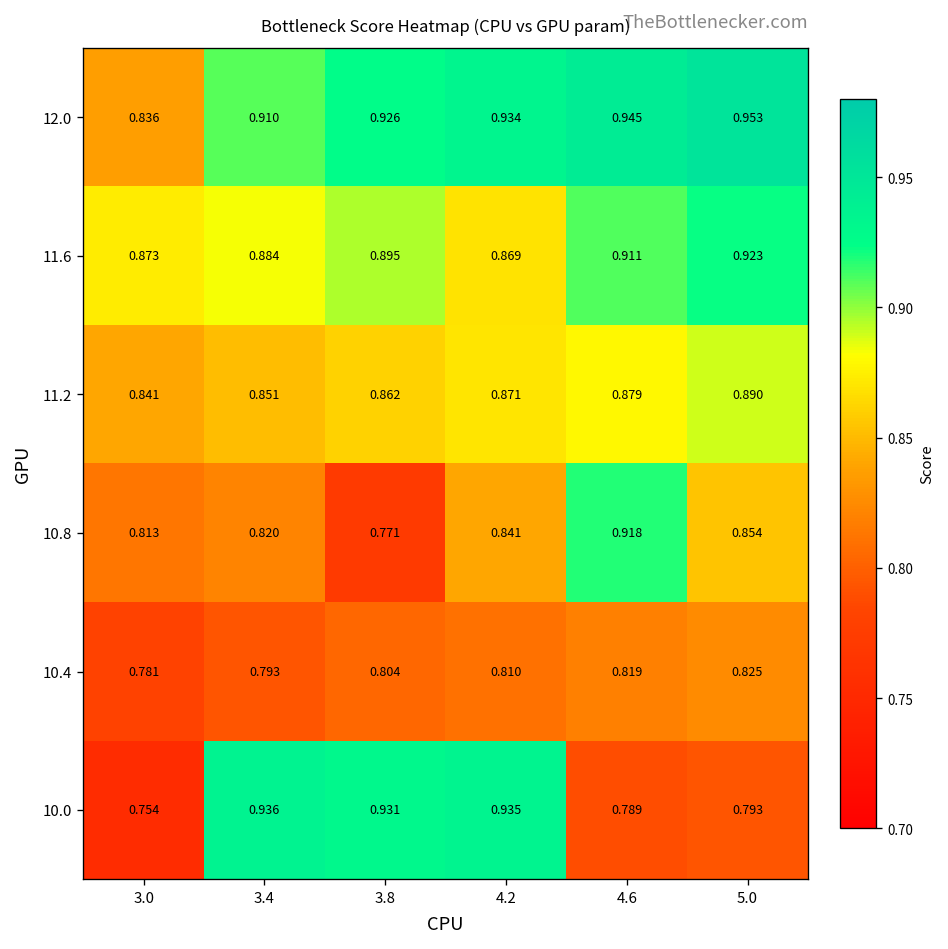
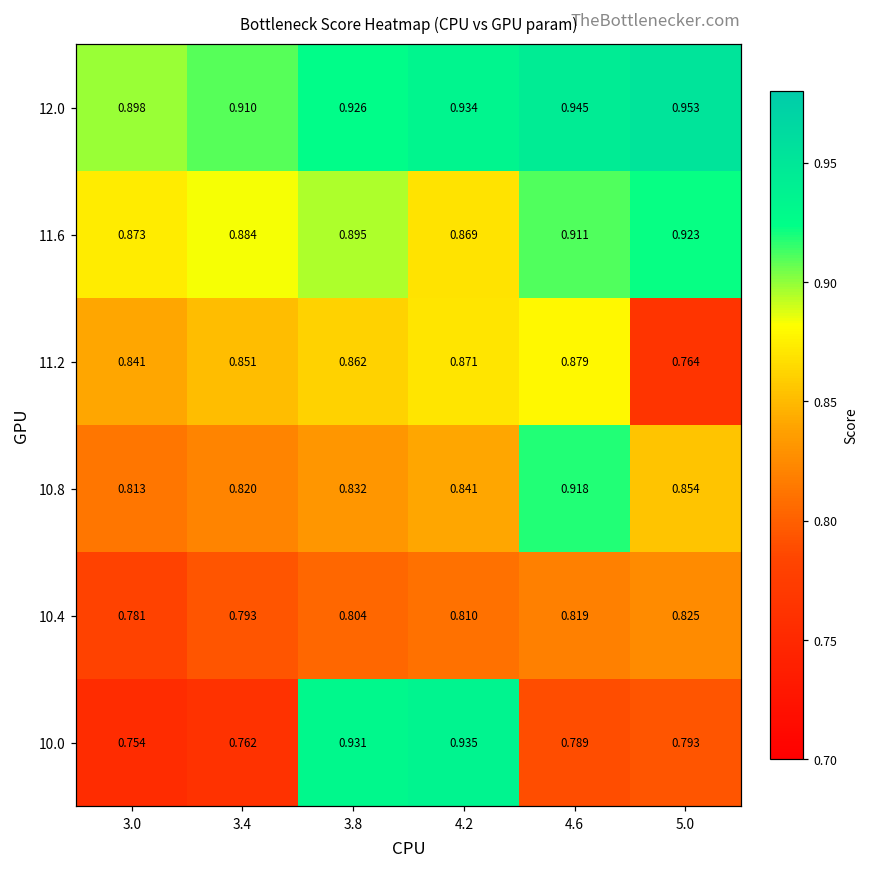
  {
    "12.0": {
-     "3.0": 0.836,
+     "3.0": 0.898,
      "3.4": 0.910,
      "3.8": 0.926,
      "4.2": 0.934,
      "4.6": 0.945,
      "5.0": 0.953
    },
    "11.6": {
      "3.0": 0.873,
      "3.4": 0.884,
      "3.8": 0.895,
      "4.2": 0.869,
      "4.6": 0.911,
      "5.0": 0.923
    },
    "11.2": {
      "3.0": 0.841,
      "3.4": 0.851,
      "3.8": 0.862,
      "4.2": 0.871,
      "4.6": 0.879,
-     "5.0": 0.890
+     "5.0": 0.764
    },
    "10.8": {
      "3.0": 0.813,
      "3.4": 0.820,
-     "3.8": 0.771,
+     "3.8": 0.832,
      "4.2": 0.841,
      "4.6": 0.918,
      "5.0": 0.854
    },
    "10.4": {
      "3.0": 0.781,
      "3.4": 0.793,
      "3.8": 0.804,
      "4.2": 0.810,
      "4.6": 0.819,
      "5.0": 0.825
    },
    "10.0": {
      "3.0": 0.754,
-     "3.4": 0.936,
+     "3.4": 0.762,
      "3.8": 0.931,
      "4.2": 0.935,
      "4.6": 0.789,
      "5.0": 0.793
    }
  }
